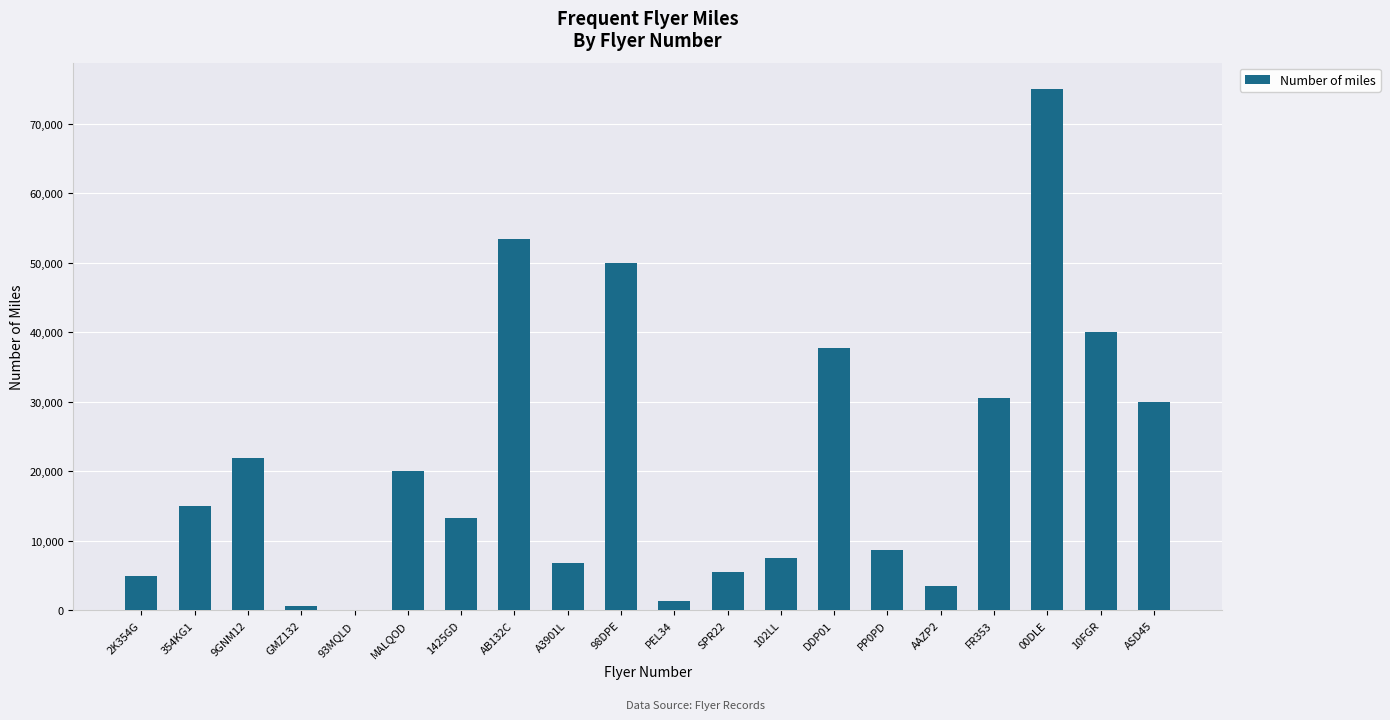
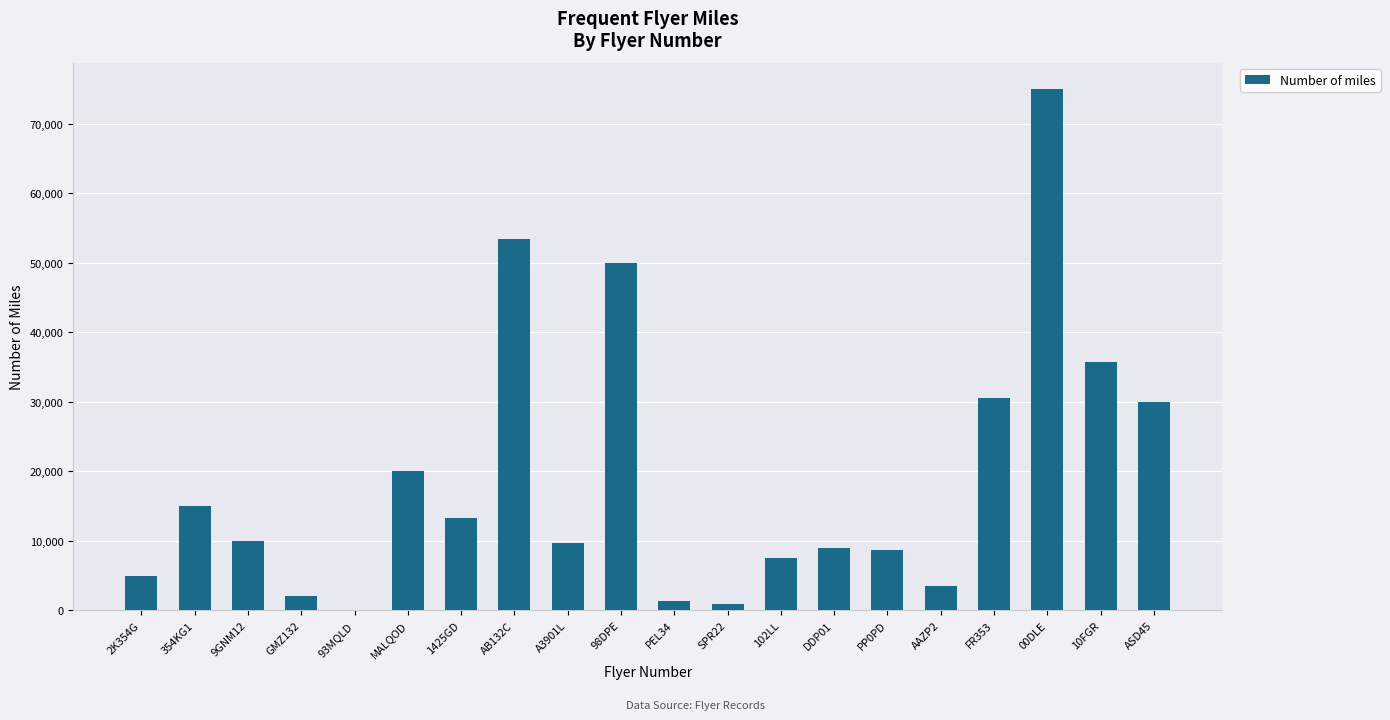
  {
    "2K354G": "5,000",
    "354KG1": "15,000",
-   "9GNM12": "22,000",
-   "GMZ132": "1,000",
+   "9GNM12": "10,000",
+   "GMZ132": "2,000",
    "MALQOD": "20,000",
    "1425GD": "13,000",
    "AB132C": "53,000",
-   "A3901L": "7,000",
+   "A3901L": "10,000",
    "98DPE": "50,000",
    "PEL34": "1,000",
-   "SPR22": "5,000",
+   "SPR22": "1,000",
    "102LL": "8,000",
-   "DDP01": "38,000",
+   "DDP01": "9,000",
    "PP0PD": "9,000",
    "AAZP2": "4,000",
    "FR353": "31,000",
    "00DLE": "75,000",
-   "10FGR": "40,000",
+   "10FGR": "36,000",
    "ASD45": "30,000"
  }
